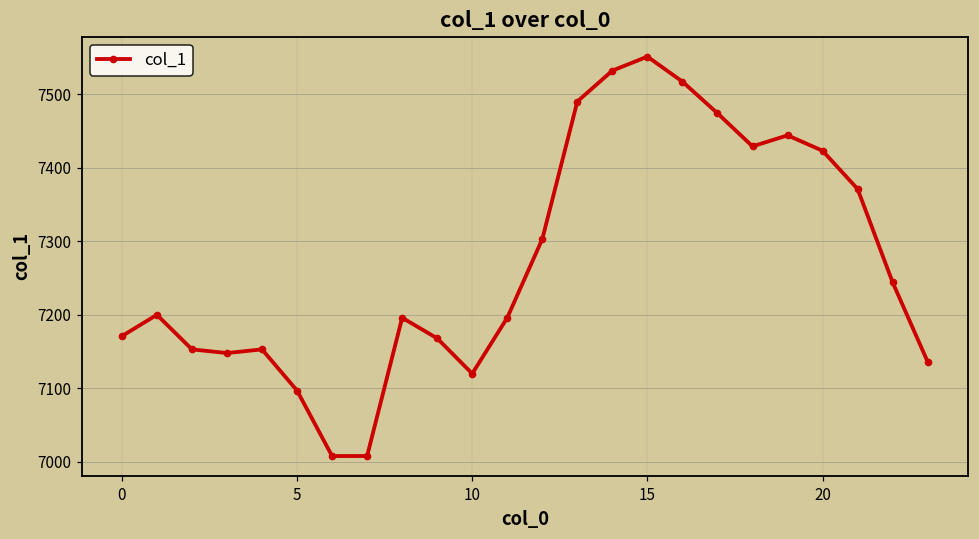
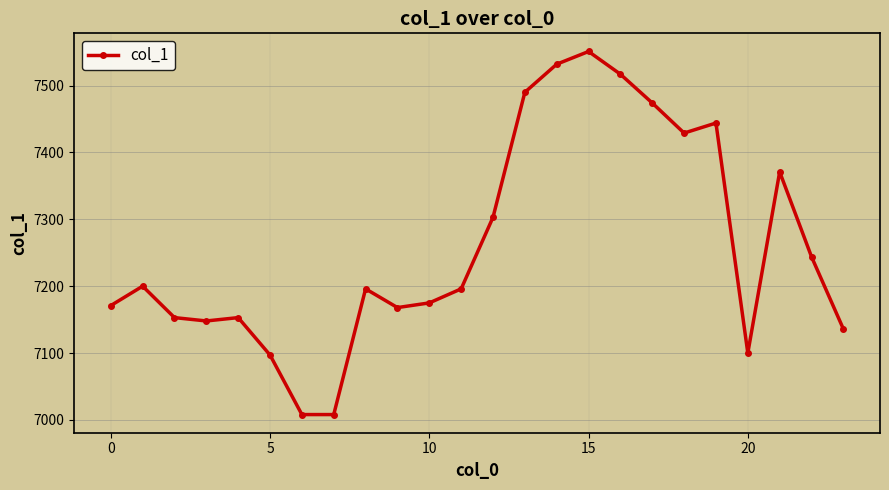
  {
    "0": 7170,
    "5": 7100,
-   "10": 7120,
+   "10": 7180,
    "15": 7550,
-   "20": 7420
+   "20": 7100
  }
